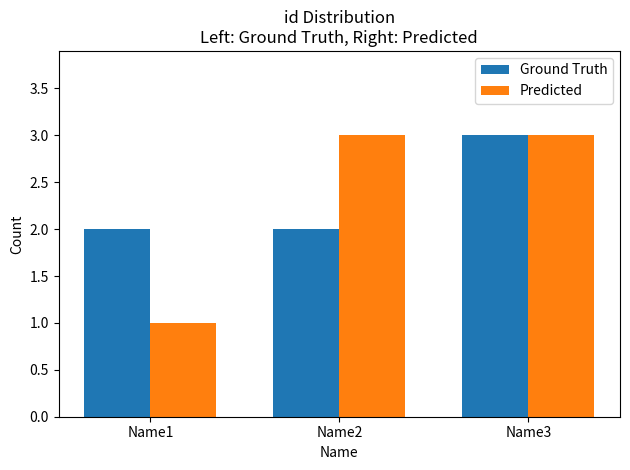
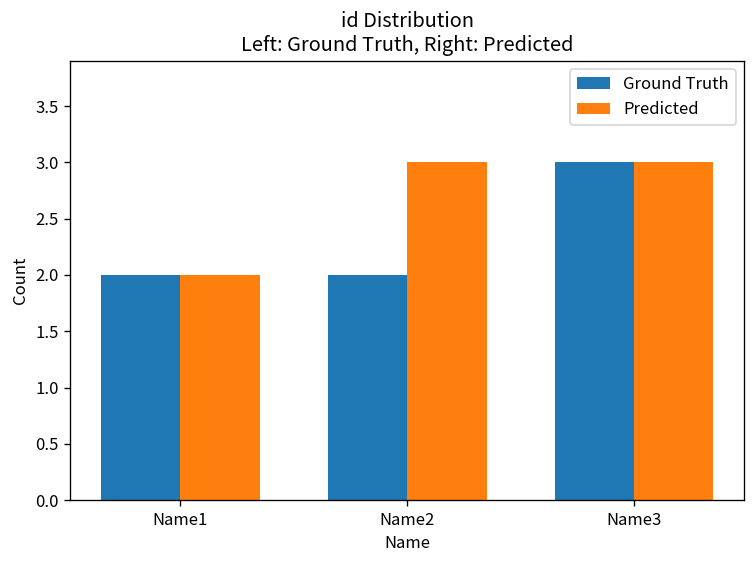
  {
    "Ground Truth": {
      "Name1": 2,
      "Name2": 2,
      "Name3": 3
    },
    "Predicted": {
-     "Name1": 1,
+     "Name1": 2,
      "Name2": 3,
      "Name3": 3
    }
  }
